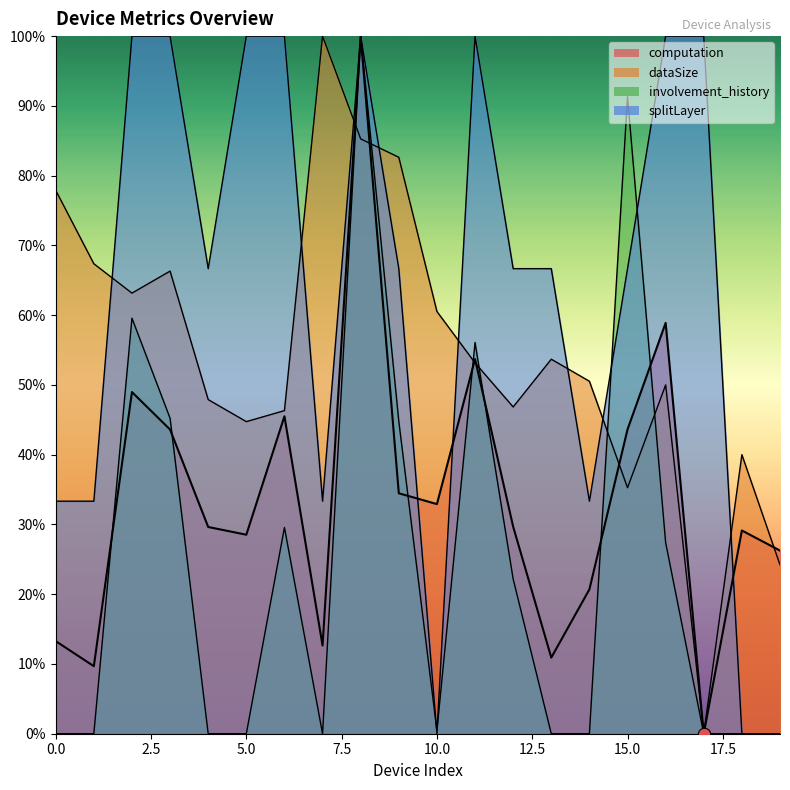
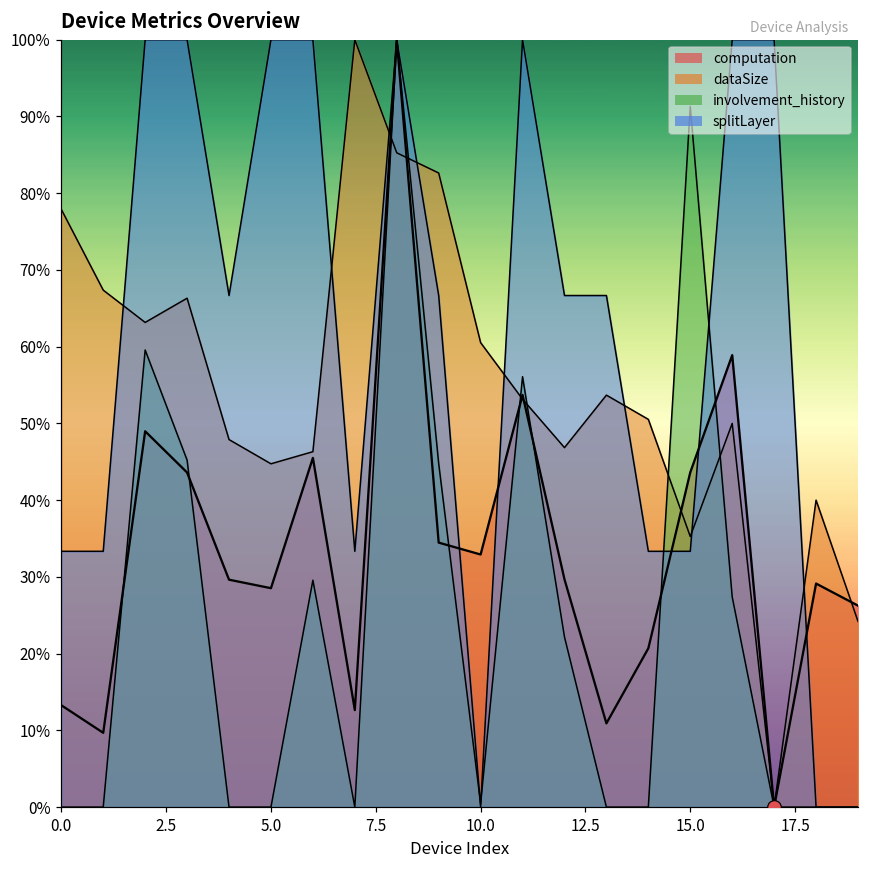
  {
    "involvement_history": {
      "0.0": "0%",
      "5.0": "0%",
      "10.0": "0%"
    },
    "splitLayer": {
      "0.0": "33%",
      "5.0": "100%",
      "10.0": "0%",
-     "15.0": "67%"
+     "15.0": "33%"
    }
  }
